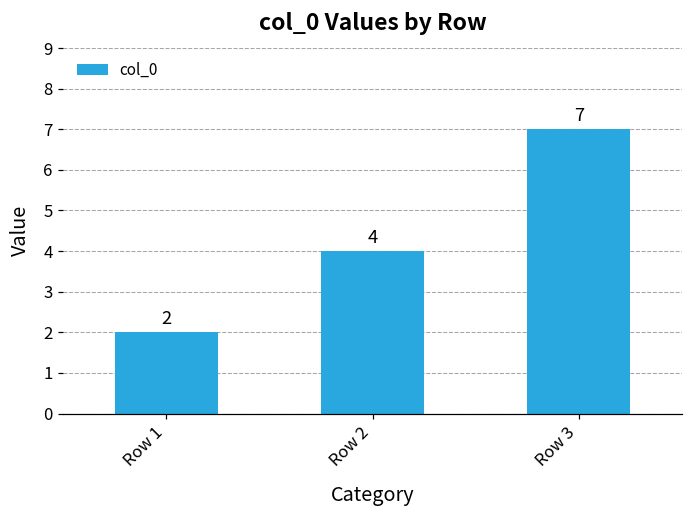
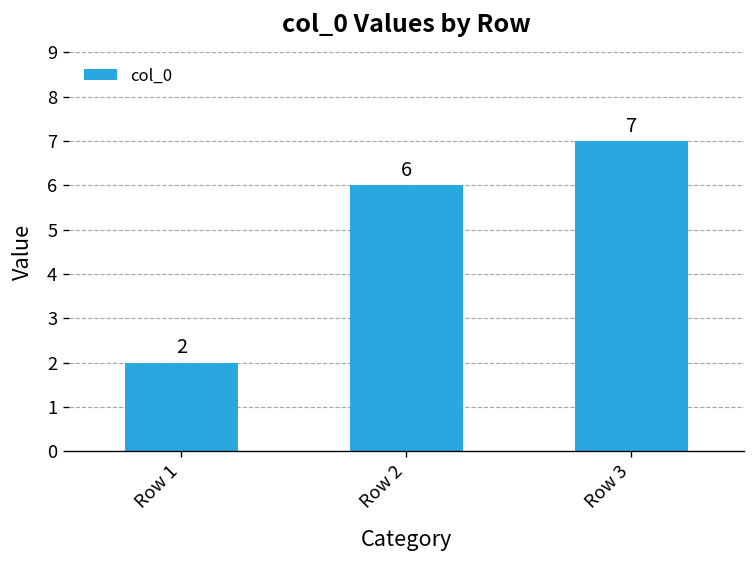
  {
    "Row 1": 2,
-   "Row 2": 4,
+   "Row 2": 6,
    "Row 3": 7
  }
